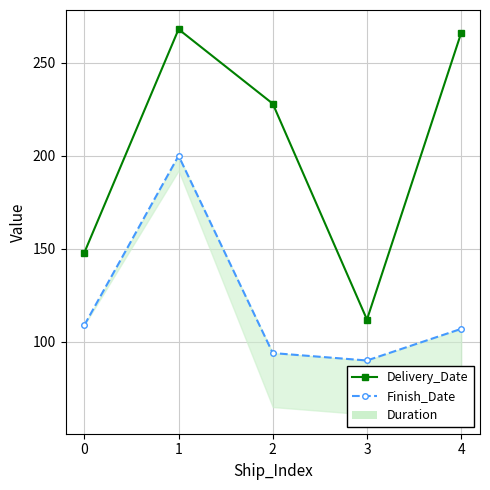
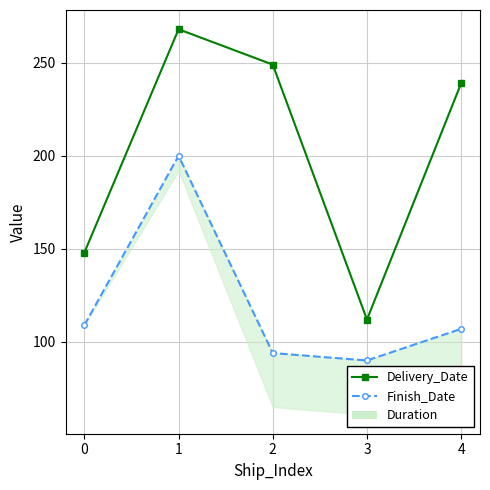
  {
    "Delivery_Date": {
      "0": 148,
      "1": 268,
-     "2": 228,
+     "2": 249,
      "3": 112,
-     "4": 266
+     "4": 239
    }
  }
